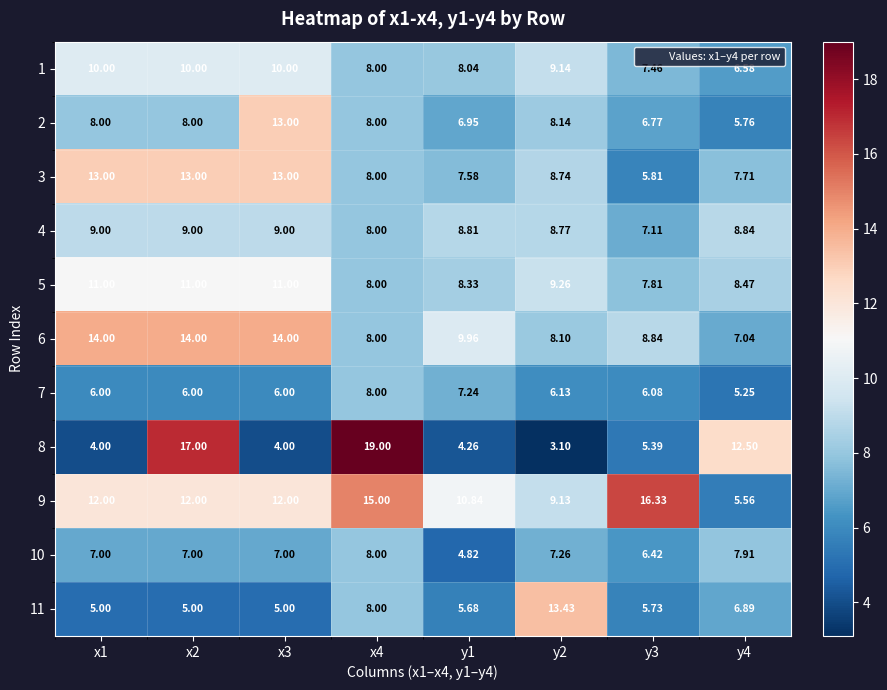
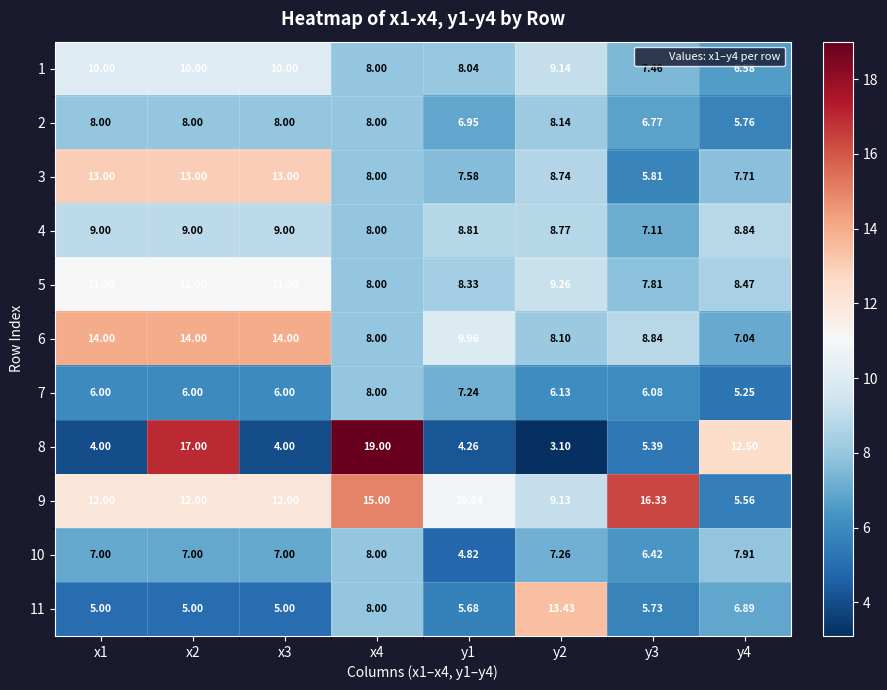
  {
    "1": {
      "x4": 8.00,
      "y1": 8.04,
      "y2": 9.14
    },
    "2": {
      "x1": 8.00,
      "x2": 8.00,
-     "x3": 13.00,
+     "x3": 8.00,
      "x4": 8.00,
      "y1": 6.95,
      "y2": 8.14,
      "y3": 6.77,
      "y4": 5.76
    },
    "3": {
      "x1": 13.00,
      "x2": 13.00,
      "x3": 13.00,
      "x4": 8.00,
      "y1": 7.58,
      "y2": 8.74,
      "y3": 5.81,
      "y4": 7.71
    },
    "4": {
      "x1": 9.00,
      "x2": 9.00,
      "x3": 9.00,
      "x4": 8.00,
      "y1": 8.81,
      "y2": 8.77,
      "y3": 7.11,
      "y4": 8.84
    },
    "5": {
      "x4": 8.00,
      "y1": 8.33,
      "y2": 9.26,
      "y3": 7.81,
      "y4": 8.47
    },
    "6": {
      "x1": 14.00,
      "x2": 14.00,
      "x3": 14.00,
      "x4": 8.00,
      "y2": 8.10,
      "y3": 8.84,
      "y4": 7.04
    },
    "7": {
      "x1": 6.00,
      "x2": 6.00,
      "x3": 6.00,
      "x4": 8.00,
      "y1": 7.24,
      "y2": 6.13,
      "y3": 6.08,
      "y4": 5.25
    },
    "8": {
      "x1": 4.00,
      "x2": 17.00,
      "x3": 4.00,
      "x4": 19.00,
      "y1": 4.26,
      "y2": 3.10,
      "y3": 5.39,
      "y4": 12.50
    },
    "9": {
      "x4": 15.00,
      "y2": 9.13,
      "y3": 16.33,
      "y4": 5.56
    },
    "10": {
      "x1": 7.00,
      "x2": 7.00,
      "x3": 7.00,
      "x4": 8.00,
      "y1": 4.82,
      "y2": 7.26,
      "y3": 6.42,
      "y4": 7.91
    },
    "11": {
      "x1": 5.00,
      "x2": 5.00,
      "x3": 5.00,
      "x4": 8.00,
      "y1": 5.68,
      "y2": 13.43,
      "y3": 5.73,
      "y4": 6.89
    }
  }
